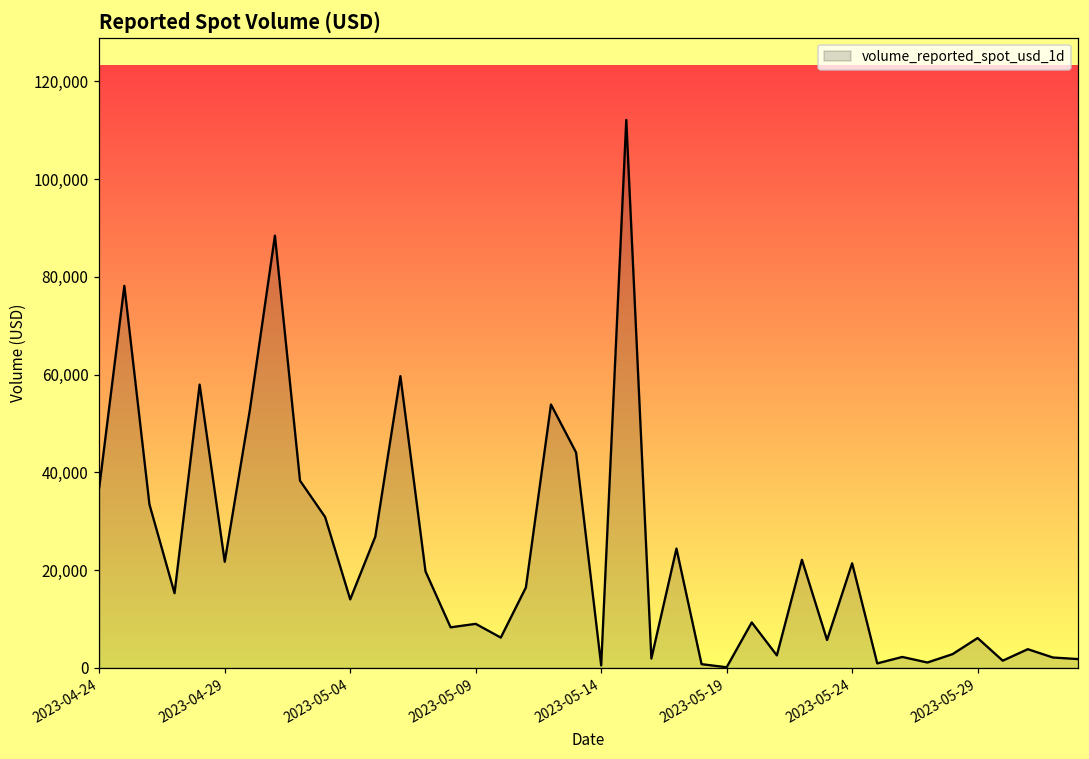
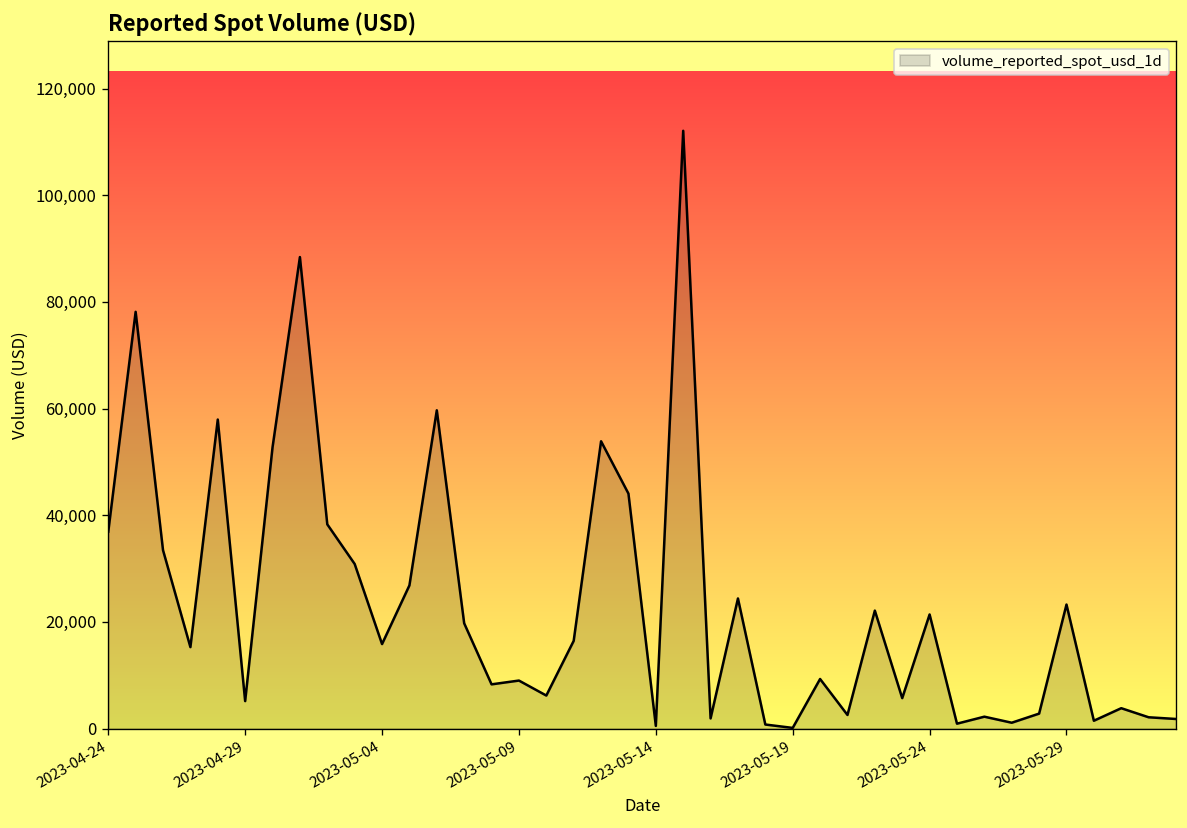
  {
    "2023-04-24": "37,000",
-   "2023-04-29": "22,000",
-   "2023-05-04": "14,000",
+   "2023-04-29": "5,000",
+   "2023-05-04": "16,000",
    "2023-05-09": "9,000",
    "2023-05-14": "0",
    "2023-05-19": "0",
    "2023-05-24": "21,000",
-   "2023-05-29": "6,000"
+   "2023-05-29": "23,000"
  }
